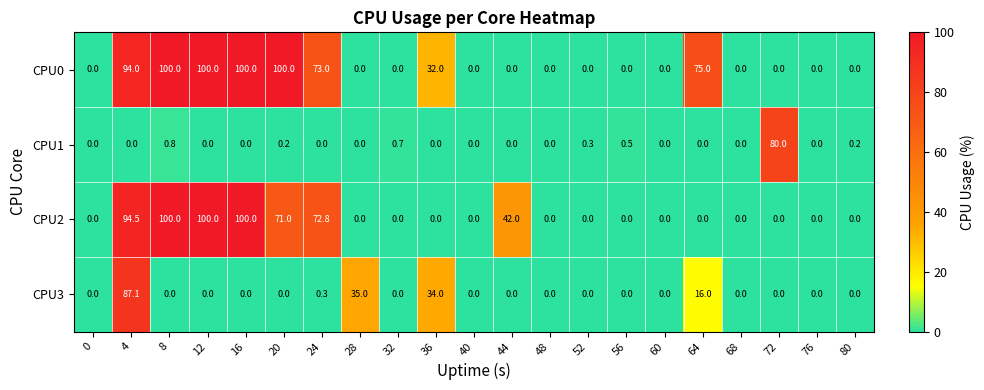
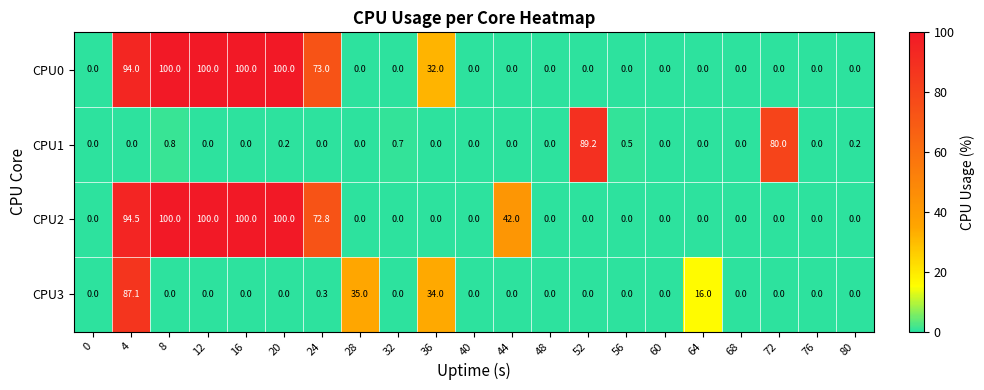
  {
    "CPU0": {
      "0": 0.0,
      "4": 94.0,
      "8": 100.0,
      "12": 100.0,
      "16": 100.0,
      "20": 100.0,
      "24": 73.0,
      "28": 0.0,
      "32": 0.0,
      "36": 32.0,
      "40": 0.0,
      "44": 0.0,
      "48": 0.0,
      "52": 0.0,
      "56": 0.0,
      "60": 0.0,
-     "64": 75.0,
+     "64": 0.0,
      "68": 0.0,
      "72": 0.0,
      "76": 0.0,
      "80": 0.0
    },
    "CPU1": {
      "0": 0.0,
      "4": 0.0,
      "8": 0.8,
      "12": 0.0,
      "16": 0.0,
      "20": 0.2,
      "24": 0.0,
      "28": 0.0,
      "32": 0.7,
      "36": 0.0,
      "40": 0.0,
      "44": 0.0,
      "48": 0.0,
-     "52": 0.3,
+     "52": 89.2,
      "56": 0.5,
      "60": 0.0,
      "64": 0.0,
      "68": 0.0,
      "72": 80.0,
      "76": 0.0,
      "80": 0.2
    },
    "CPU2": {
      "0": 0.0,
      "4": 94.5,
      "8": 100.0,
      "12": 100.0,
      "16": 100.0,
-     "20": 71.0,
+     "20": 100.0,
      "24": 72.8,
      "28": 0.0,
      "32": 0.0,
      "36": 0.0,
      "40": 0.0,
      "44": 42.0,
      "48": 0.0,
      "52": 0.0,
      "56": 0.0,
      "60": 0.0,
      "64": 0.0,
      "68": 0.0,
      "72": 0.0,
      "76": 0.0,
      "80": 0.0
    },
    "CPU3": {
      "0": 0.0,
      "4": 87.1,
      "8": 0.0,
      "12": 0.0,
      "16": 0.0,
      "20": 0.0,
      "24": 0.3,
      "28": 35.0,
      "32": 0.0,
      "36": 34.0,
      "40": 0.0,
      "44": 0.0,
      "48": 0.0,
      "52": 0.0,
      "56": 0.0,
      "60": 0.0,
      "64": 16.0,
      "68": 0.0,
      "72": 0.0,
      "76": 0.0,
      "80": 0.0
    }
  }
